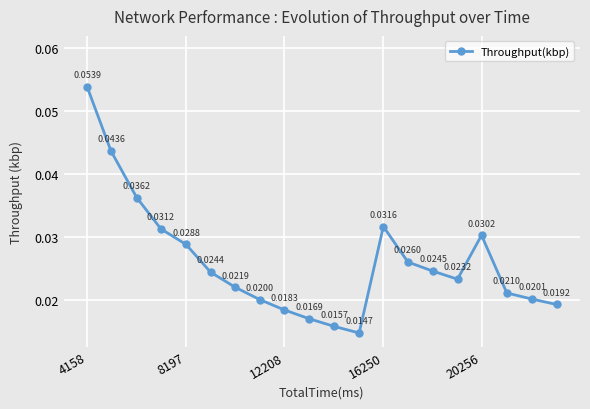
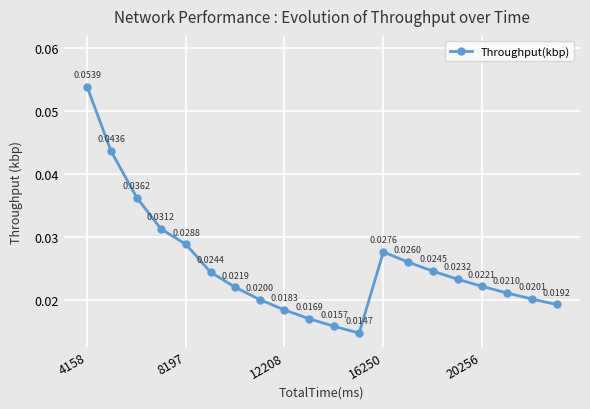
  {
    "4158": 0.0539,
    "8197": 0.0288,
    "12208": 0.0183,
-   "16250": 0.0316,
-   "20256": 0.0302
+   "16250": 0.0276,
+   "20256": 0.0221
  }
